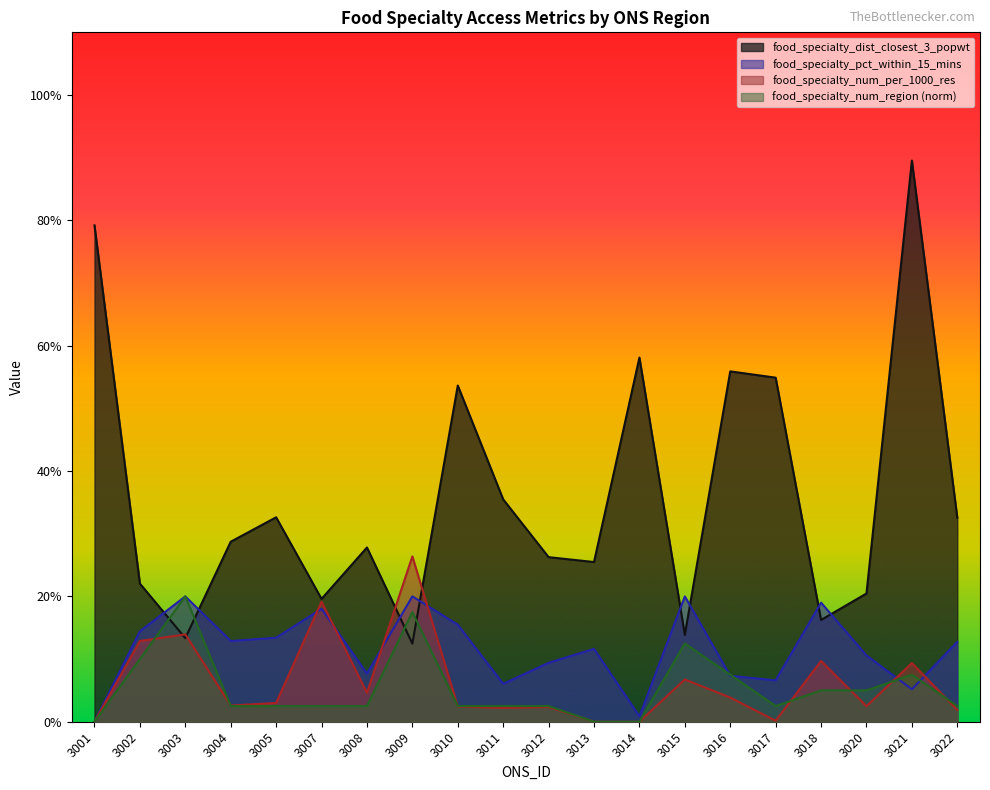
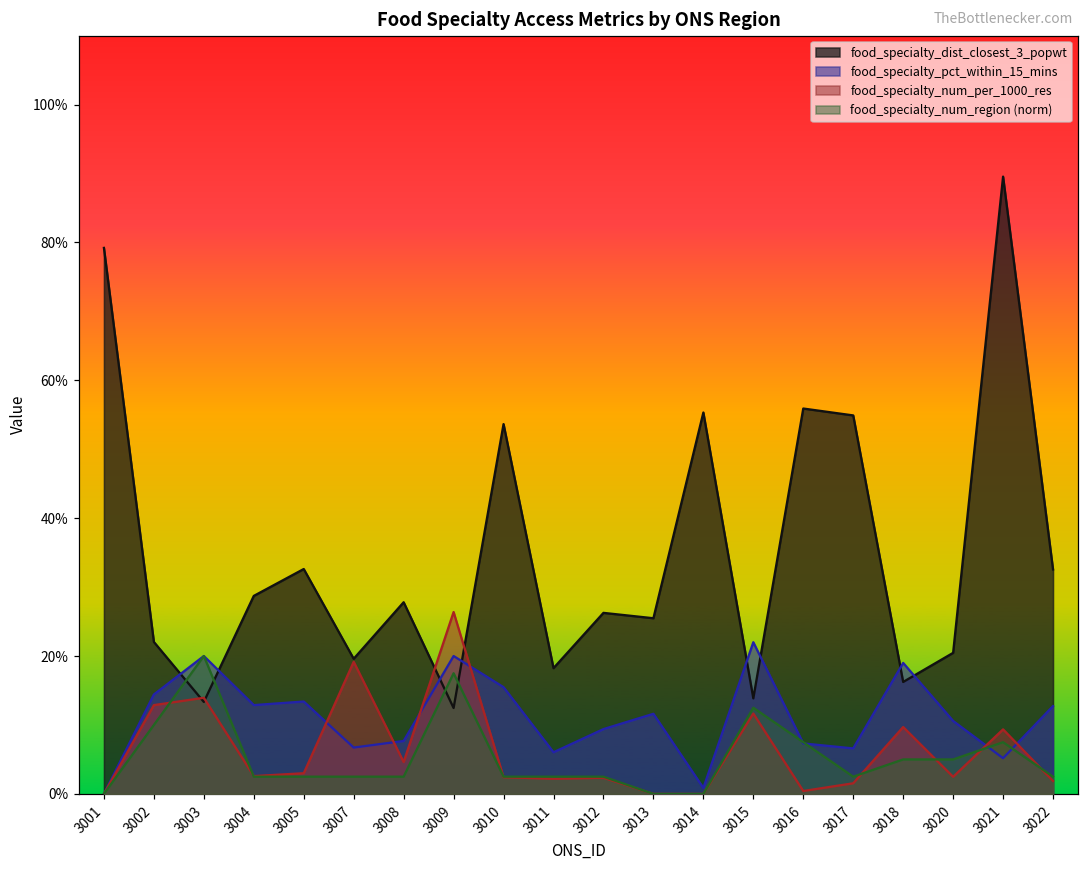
  {
    "food_specialty_dist_closest_3_popwt": {
      "3001": "79%",
      "3002": "22%",
      "3003": "13%",
      "3004": "29%",
      "3005": "33%",
      "3007": "20%",
      "3008": "28%",
      "3009": "12%",
      "3010": "54%",
-     "3011": "35%",
+     "3011": "18%",
      "3012": "26%",
      "3013": "25%",
-     "3014": "58%",
+     "3014": "55%",
      "3015": "14%",
      "3016": "56%",
      "3017": "55%",
      "3018": "16%",
      "3020": "20%",
      "3021": "90%",
      "3022": "33%"
    },
    "food_specialty_pct_within_15_mins": {
      "3002": "14%",
      "3004": "13%",
      "3005": "13%",
-     "3007": "18%",
+     "3007": "7%",
      "3008": "8%",
      "3009": "20%",
      "3010": "15%",
      "3011": "6%",
      "3012": "9%",
      "3013": "12%",
      "3014": "1%",
-     "3015": "20%",
+     "3015": "22%",
      "3017": "7%",
      "3018": "19%",
      "3020": "11%",
      "3021": "5%",
      "3022": "13%"
    },
    "food_specialty_num_per_1000_res": {
      "3002": "13%",
      "3003": "14%",
      "3005": "3%",
      "3007": "19%",
      "3008": "5%",
      "3009": "26%",
-     "3015": "7%",
-     "3016": "4%",
-     "3017": "0%",
+     "3015": "12%",
+     "3016": "0%",
+     "3017": "2%",
      "3018": "10%",
      "3020": "2%",
      "3021": "9%",
      "3022": "2%"
    },
    "food_specialty_num_region (norm)": {
      "3002": "10%",
      "3005": "3%",
      "3007": "3%",
      "3008": "3%",
      "3009": "18%",
      "3015": "13%",
      "3017": "3%",
      "3018": "5%",
      "3020": "5%",
      "3021": "8%",
      "3022": "3%"
    }
  }
